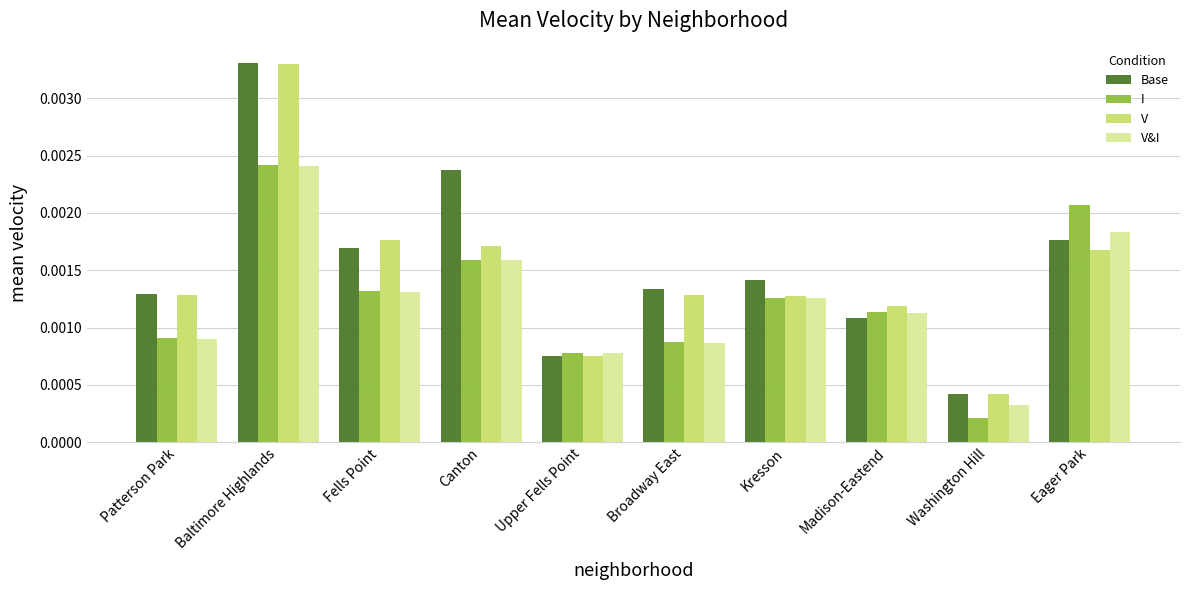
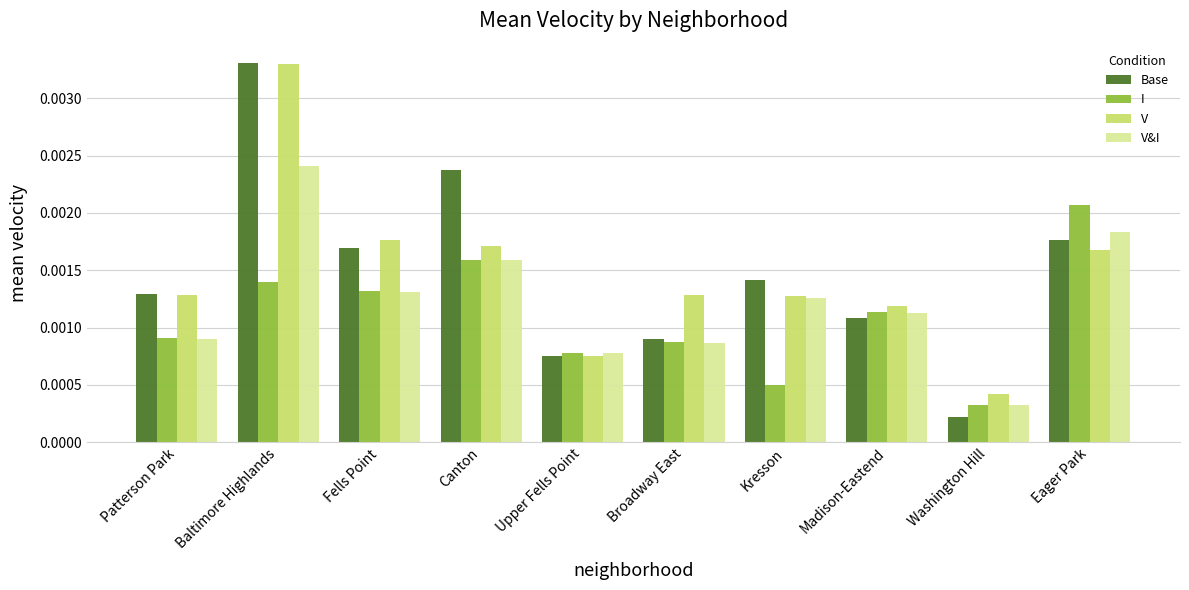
  {
    "Base": {
      "Patterson Park": 0.00129,
      "Baltimore Highlands": 0.00331,
      "Fells Point": 0.00169,
      "Canton": 0.00238,
      "Upper Fells Point": 0.00075,
-     "Broadway East": 0.00134,
+     "Broadway East": 0.00090,
      "Kresson": 0.00142,
      "Madison-Eastend": 0.00109,
-     "Washington Hill": 0.00042,
+     "Washington Hill": 0.00022,
      "Eager Park": 0.00176
    },
    "I": {
      "Patterson Park": 0.00091,
-     "Baltimore Highlands": 0.00242,
+     "Baltimore Highlands": 0.00140,
      "Fells Point": 0.00132,
      "Canton": 0.00159,
      "Upper Fells Point": 0.00078,
      "Broadway East": 0.00088,
-     "Kresson": 0.00126,
+     "Kresson": 0.00050,
      "Madison-Eastend": 0.00113,
-     "Washington Hill": 0.00021,
+     "Washington Hill": 0.00033,
      "Eager Park": 0.00207
    }
  }
